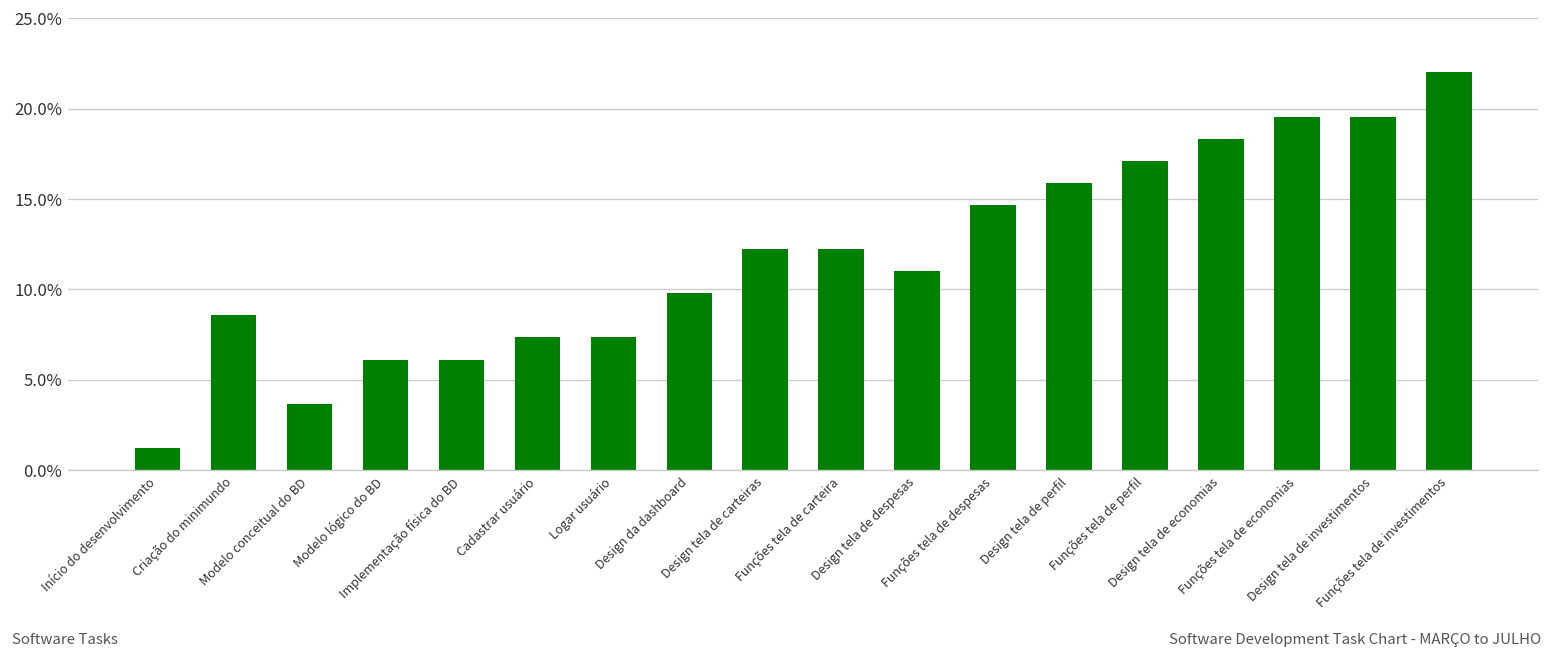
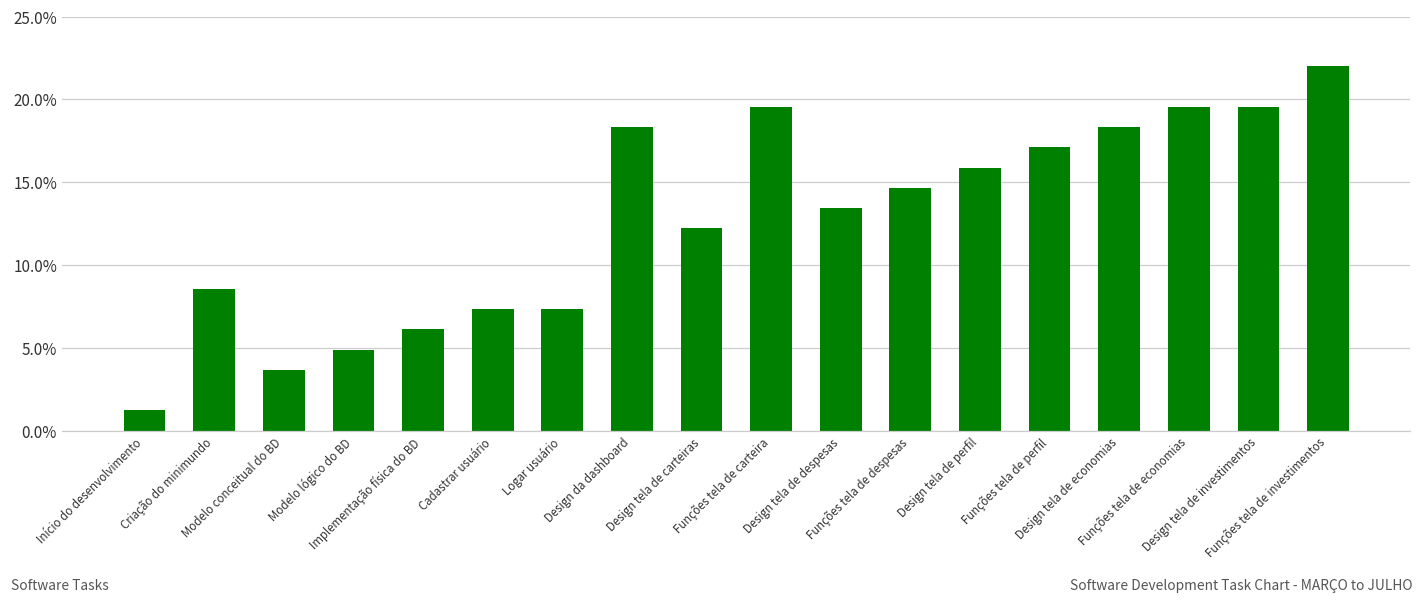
  {
    "Início do desenvolvimento": "1.2%",
    "Criação do minimundo": "8.6%",
    "Modelo conceitual do BD": "3.7%",
-   "Modelo lógico do BD": "6.1%",
+   "Modelo lógico do BD": "4.9%",
    "Implementação física do BD": "6.1%",
    "Cadastrar usuário": "7.3%",
    "Logar usuário": "7.3%",
-   "Design da dashboard": "9.8%",
+   "Design da dashboard": "18.3%",
    "Design tela de carteiras": "12.2%",
-   "Funções tela de carteira": "12.2%",
-   "Design tela de despesas": "11.0%",
+   "Funções tela de carteira": "19.6%",
+   "Design tela de despesas": "13.4%",
    "Funções tela de despesas": "14.7%",
    "Design tela de perfil": "15.9%",
    "Funções tela de perfil": "17.1%",
    "Design tela de economias": "18.3%",
    "Funções tela de economias": "19.6%",
    "Design tela de investimentos": "19.6%",
    "Funções tela de investimentos": "22.0%"
  }
